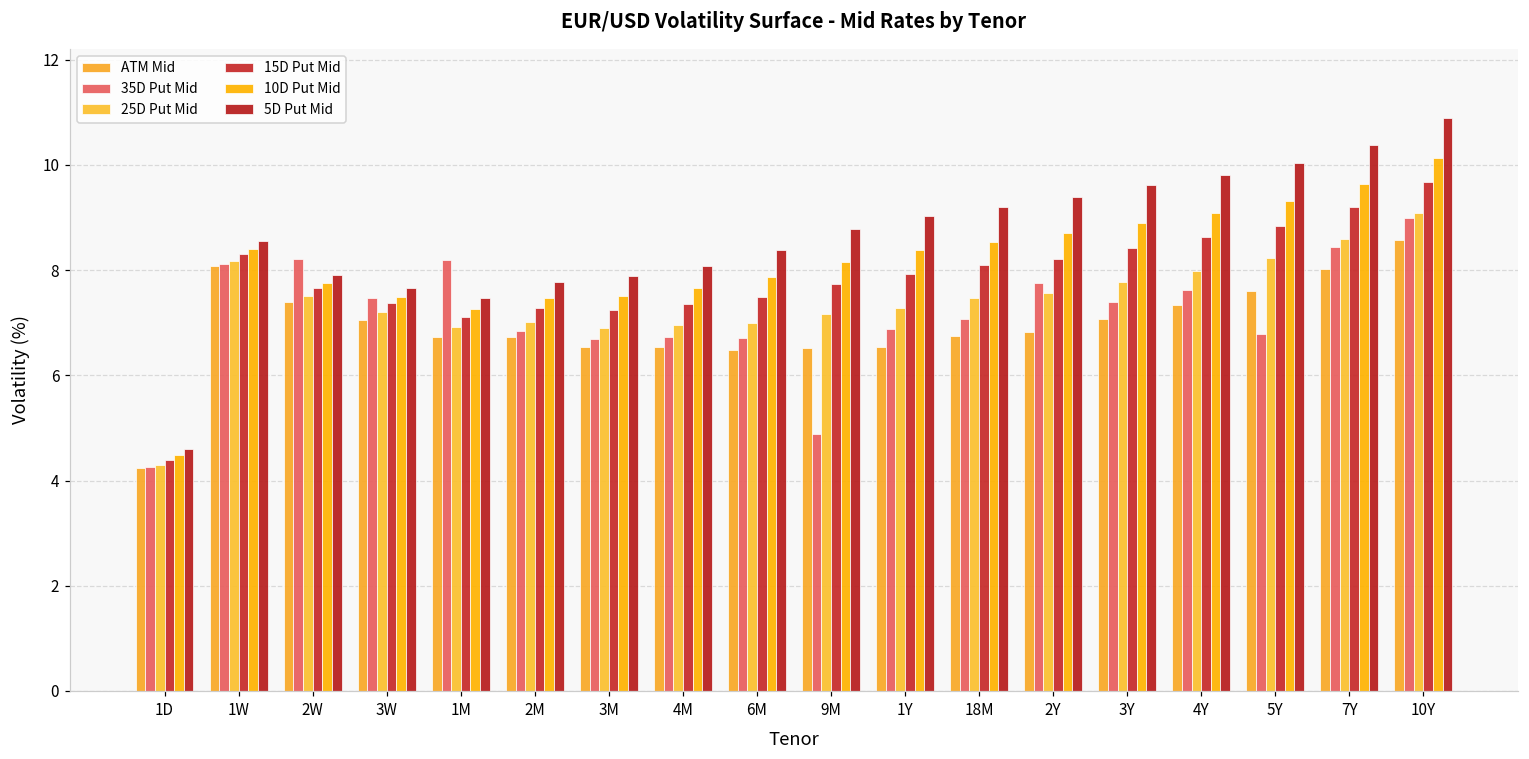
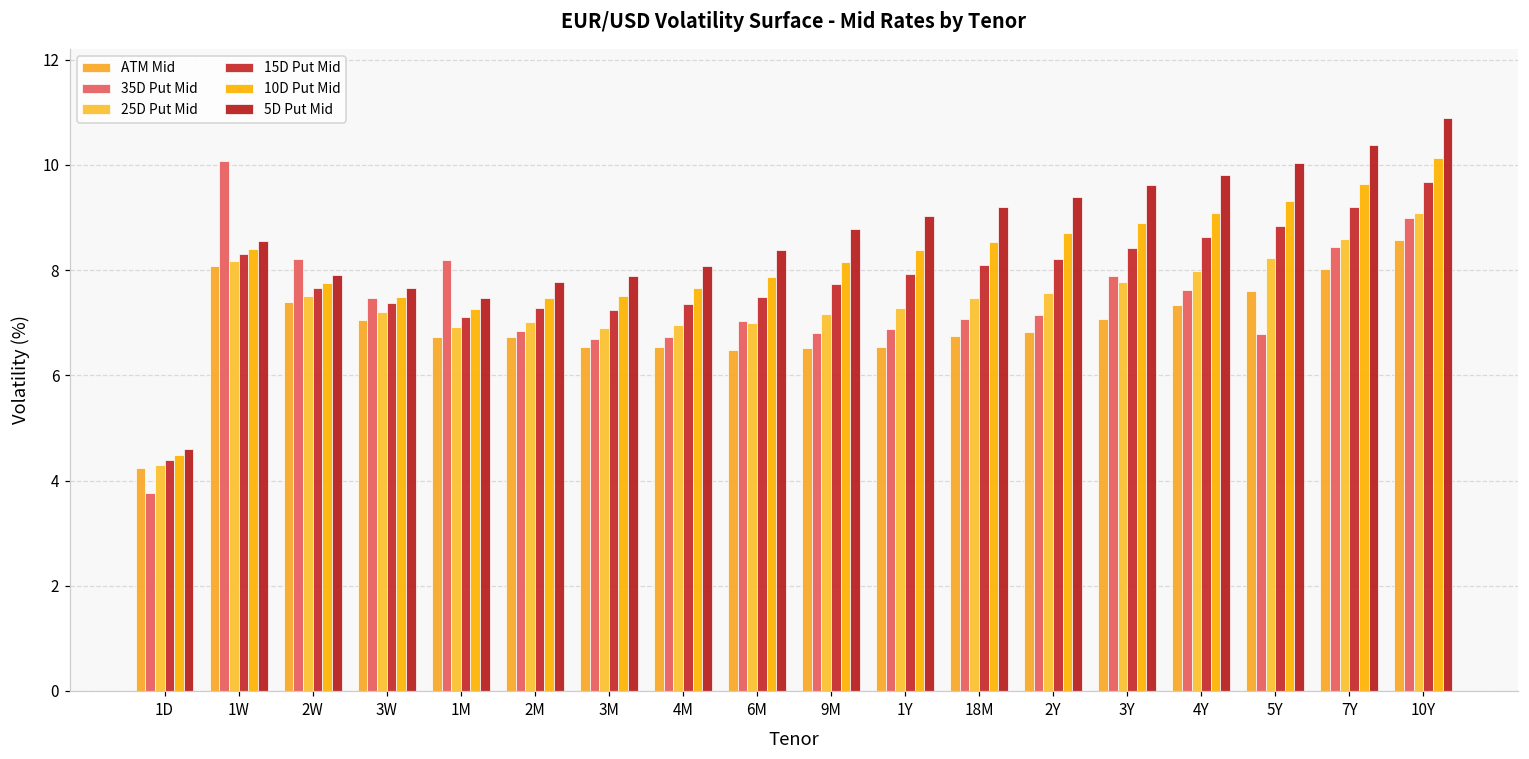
  {
    "35D Put Mid": {
-     "1D": 4.2,
-     "1W": 8.1,
+     "1D": 3.8,
+     "1W": 10.1,
      "2W": 8.2,
      "3W": 7.5,
      "1M": 8.2,
      "2M": 6.8,
      "3M": 6.7,
      "4M": 6.7,
-     "6M": 6.7,
-     "9M": 4.9,
+     "6M": 7.0,
+     "9M": 6.8,
      "1Y": 6.9,
      "18M": 7.1,
-     "2Y": 7.8,
-     "3Y": 7.4,
+     "2Y": 7.2,
+     "3Y": 7.9,
      "4Y": 7.6,
      "5Y": 6.8,
      "7Y": 8.4,
      "10Y": 9.0
    }
  }
